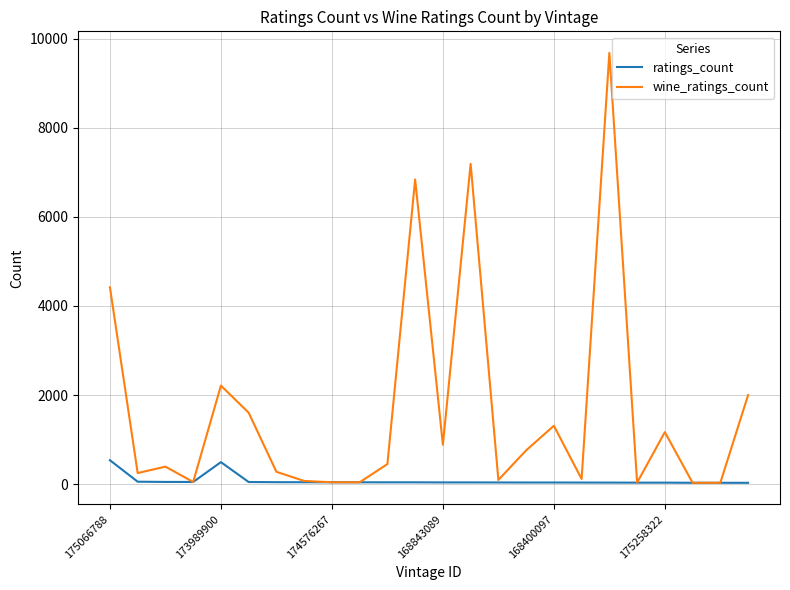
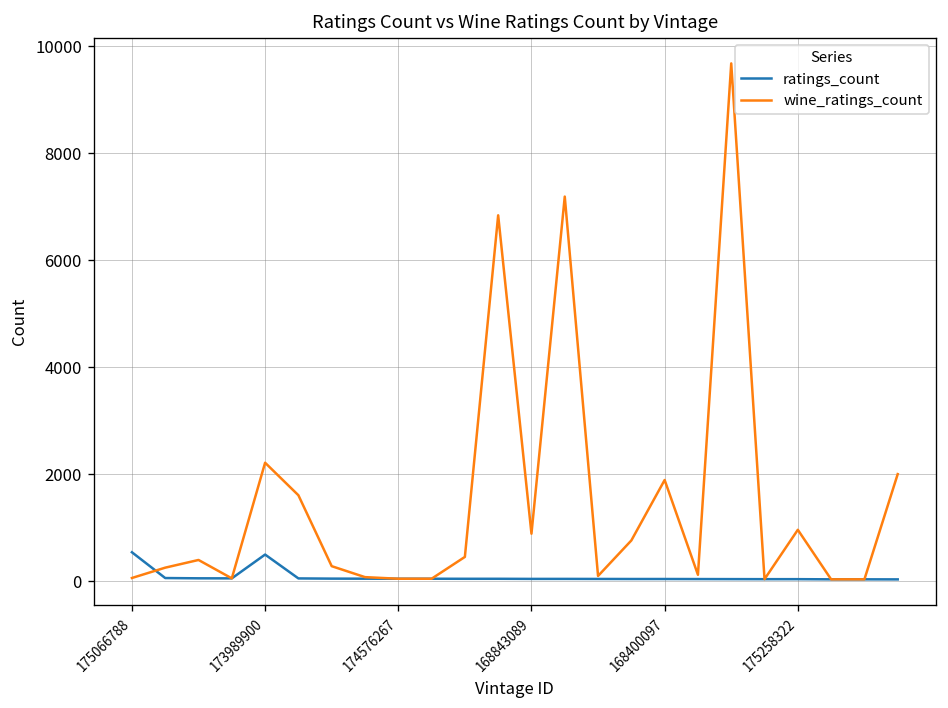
  {
    "ratings_count": {
      "175066788": 500,
      "173989900": 500,
      "168843089": 0,
      "168400097": 0,
      "175258322": 0
    },
    "wine_ratings_count": {
-     "175066788": 4400,
+     "175066788": 100,
      "173989900": 2200,
      "168843089": 900,
-     "168400097": 1300,
-     "175258322": 1200
+     "168400097": 1900,
+     "175258322": 1000
    }
  }
